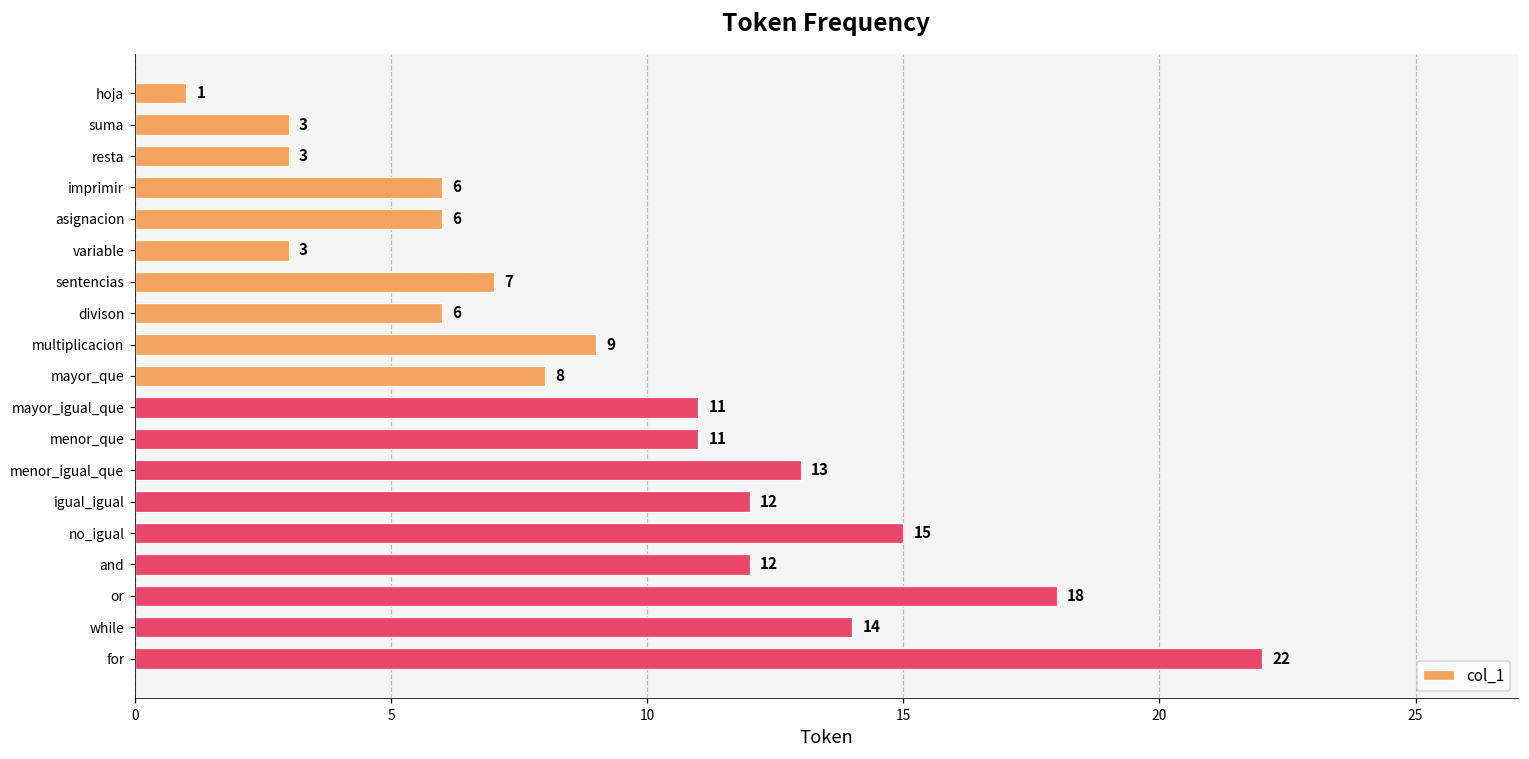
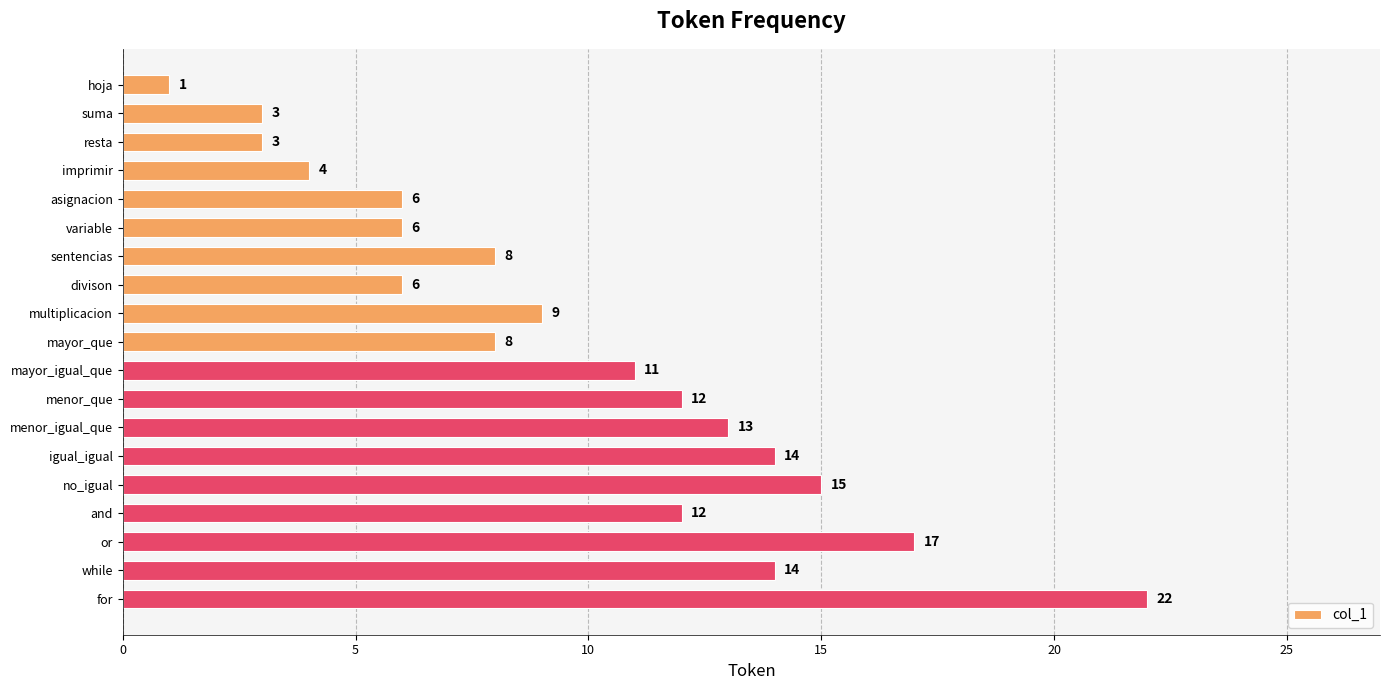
  {
    "hoja": 1,
    "suma": 3,
    "resta": 3,
-   "imprimir": 6,
+   "imprimir": 4,
    "asignacion": 6,
-   "variable": 3,
-   "sentencias": 7,
+   "variable": 6,
+   "sentencias": 8,
    "divison": 6,
    "multiplicacion": 9,
    "mayor_que": 8,
    "mayor_igual_que": 11,
-   "menor_que": 11,
+   "menor_que": 12,
    "menor_igual_que": 13,
-   "igual_igual": 12,
+   "igual_igual": 14,
    "no_igual": 15,
    "and": 12,
-   "or": 18,
+   "or": 17,
    "while": 14,
    "for": 22
  }
